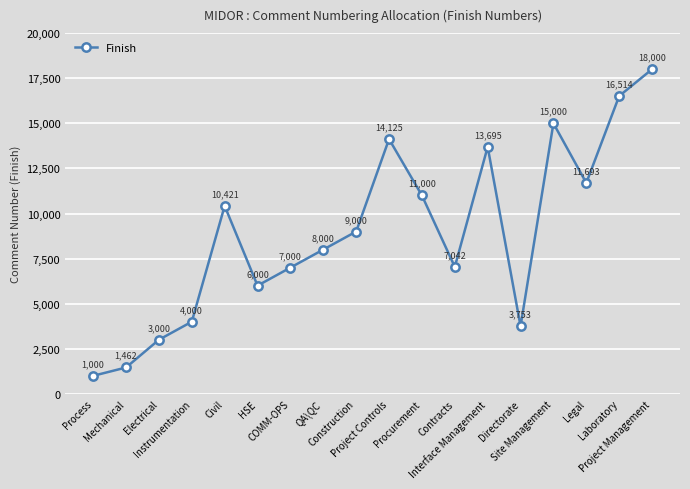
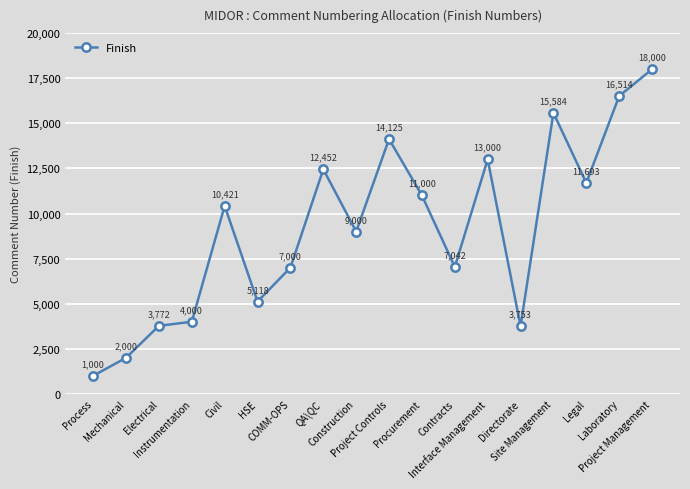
  {
    "Process": "1,000",
-   "Mechanical": "1,462",
-   "Electrical": "3,000",
+   "Mechanical": "2,000",
+   "Electrical": "3,772",
    "Instrumentation": "4,000",
    "Civil": "10,421",
-   "HSE": "6,000",
+   "HSE": "5,118",
    "COMM-OPS": "7,000",
-   "QA\\QC": "8,000",
+   "QA\\QC": "12,452",
    "Construction": "9,000",
    "Project Controls": "14,125",
    "Procurement": "11,000",
    "Contracts": "7,042",
-   "Interface Management": "13,695",
+   "Interface Management": "13,000",
    "Directorate": "3,753",
-   "Site Management": "15,000",
+   "Site Management": "15,584",
    "Legal": "11,693",
    "Laboratory": "16,514",
    "Project Management": "18,000"
  }
